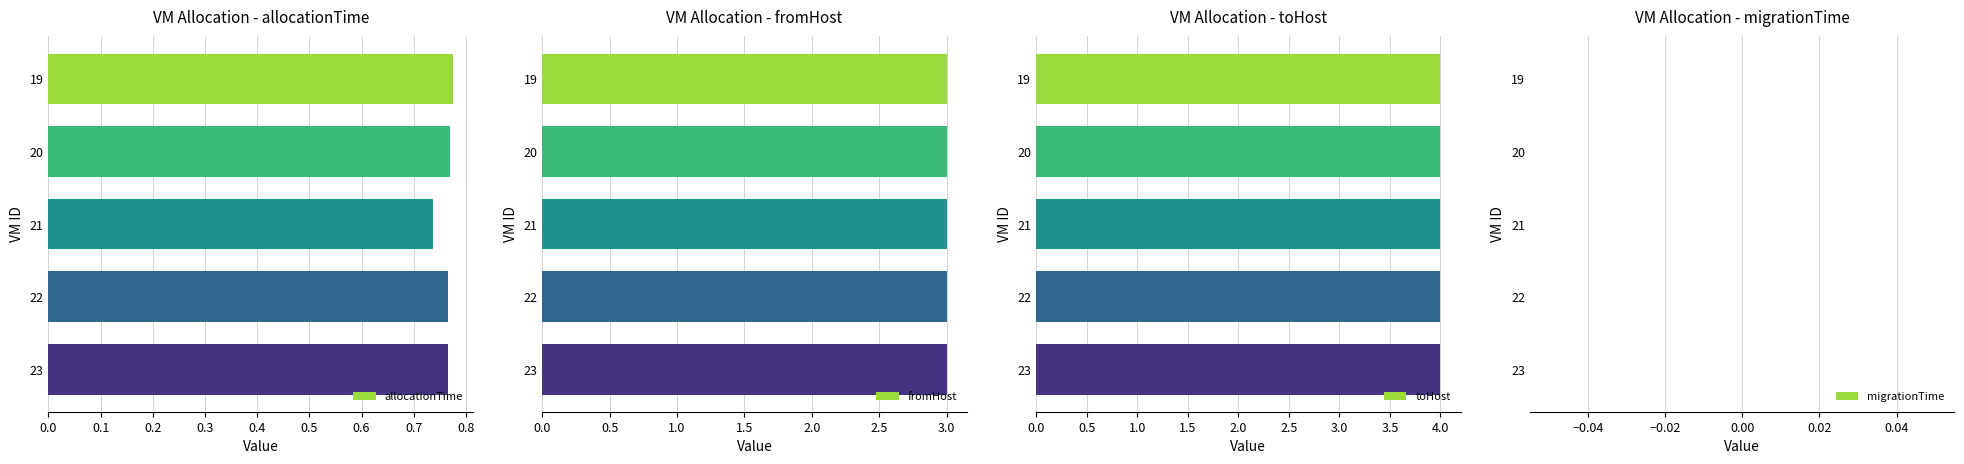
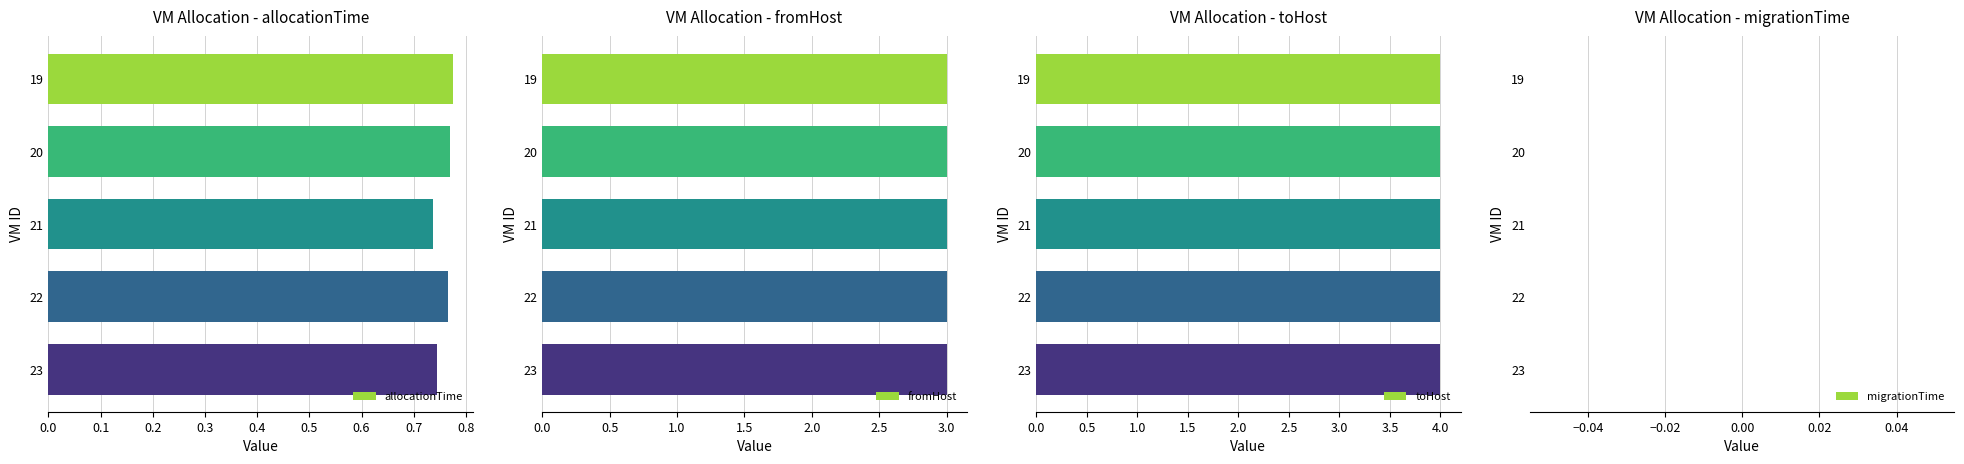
  {
    "VM Allocation - allocationTime": {
      "19": 0.77,
      "20": 0.77,
      "21": 0.74,
      "22": 0.77,
-     "23": 0.77
+     "23": 0.74
    },
    "VM Allocation - fromHost": {
      "19": 3.00,
      "20": 3.00,
      "21": 3.00,
      "22": 3.00,
      "23": 3.00
    },
    "VM Allocation - toHost": {
      "19": 4.00,
      "20": 4.00,
      "21": 4.00,
      "22": 4.00,
      "23": 4.00
    },
    "VM Allocation - migrationTime": {
      "19": 0.000,
      "20": 0.000,
      "21": 0.000,
      "22": 0.000,
      "23": 0.000
    }
  }
